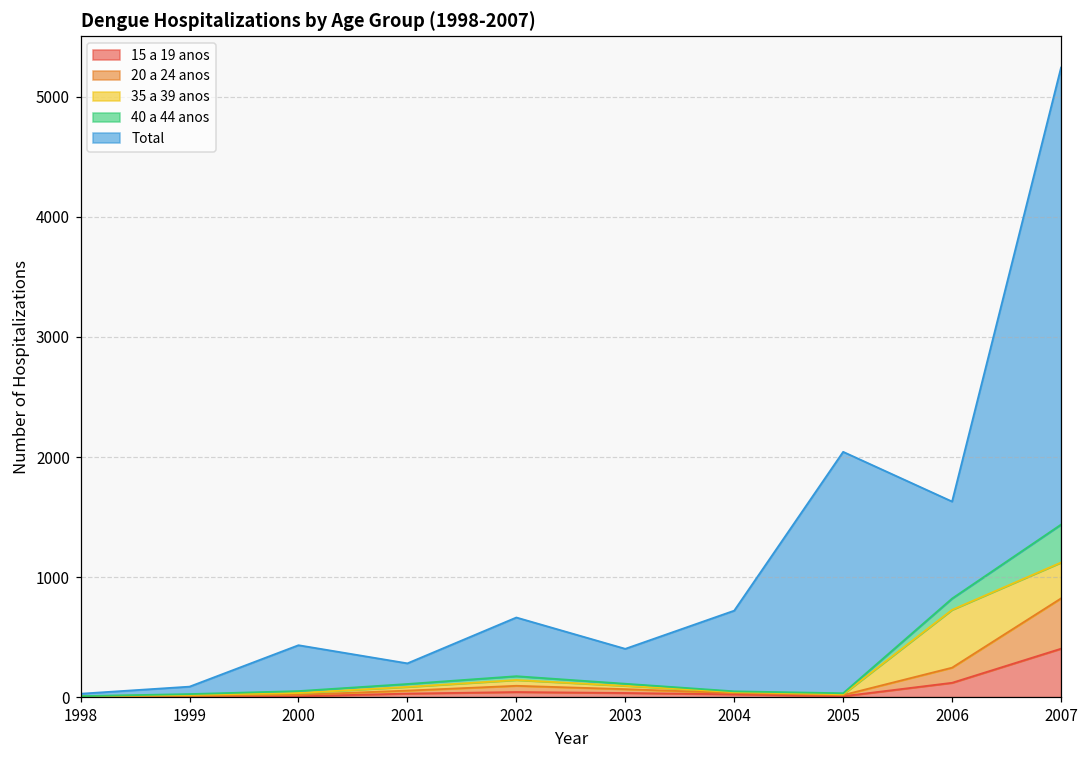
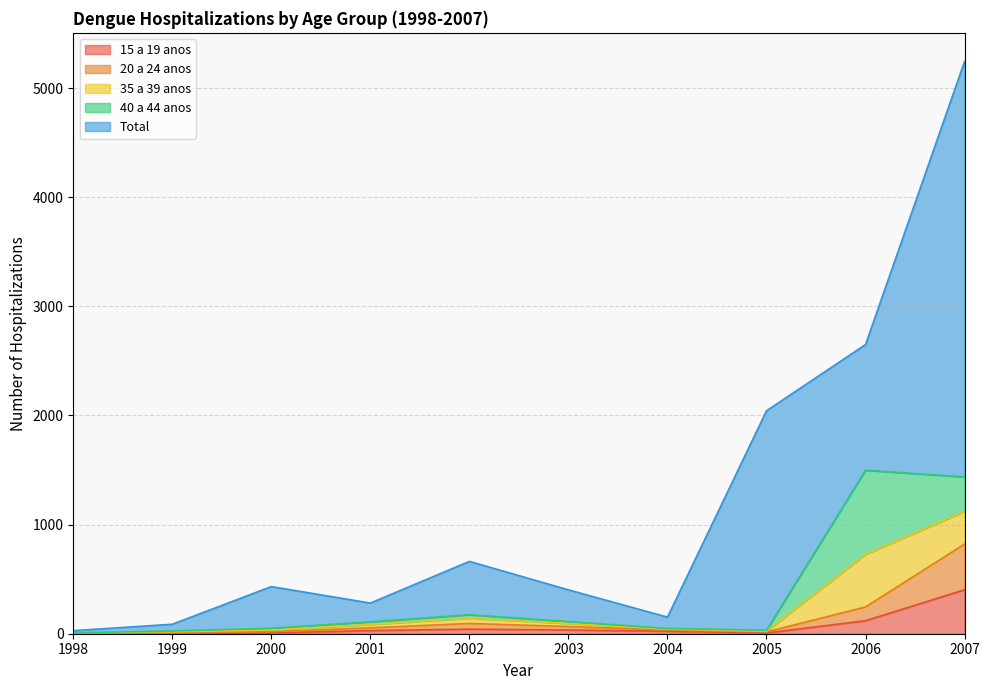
  {
    "35 a 39 anos": {
      "2001": 30,
      "2002": 50,
      "2006": 480,
      "2007": 300
    },
    "40 a 44 anos": {
      "2001": 20,
      "2002": 30,
-     "2006": 90,
+     "2006": 770,
      "2007": 320
    },
    "Total": {
      "1999": 60,
      "2000": 380,
      "2001": 170,
      "2002": 490,
      "2003": 290,
-     "2004": 670,
+     "2004": 100,
      "2005": 2010,
-     "2006": 810,
+     "2006": 1150,
      "2007": 3810
    }
  }
